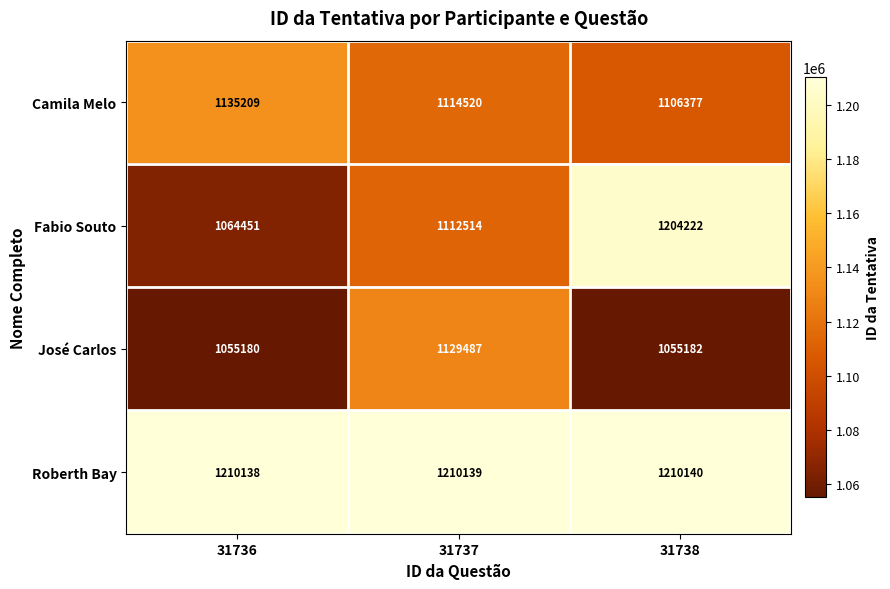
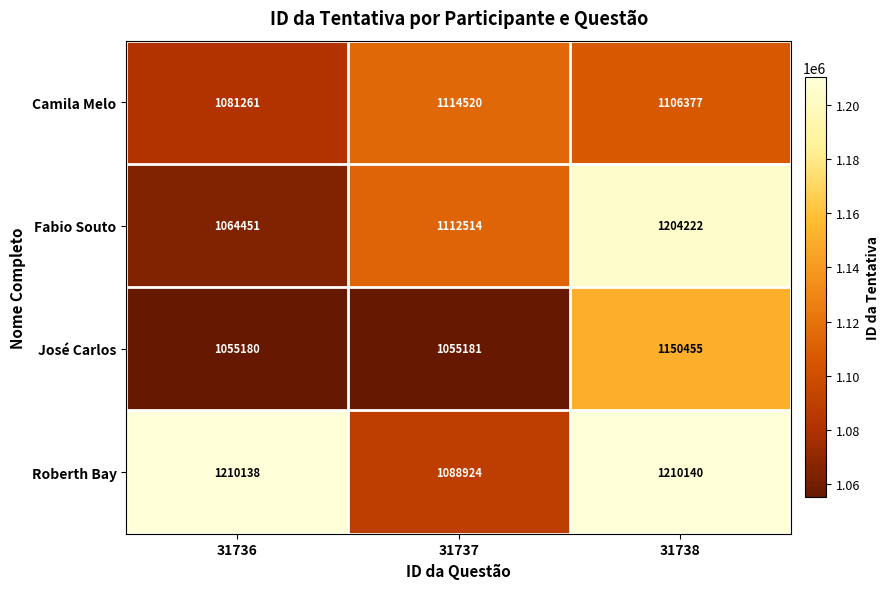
  {
    "Camila Melo": {
-     "31736": 1135209,
+     "31736": 1081261,
      "31737": 1114520,
      "31738": 1106377
    },
    "Fabio Souto": {
      "31736": 1064451,
      "31737": 1112514,
      "31738": 1204222
    },
    "José Carlos": {
      "31736": 1055180,
-     "31737": 1129487,
-     "31738": 1055182
+     "31737": 1055181,
+     "31738": 1150455
    },
    "Roberth Bay": {
      "31736": 1210138,
-     "31737": 1210139,
+     "31737": 1088924,
      "31738": 1210140
    }
  }
